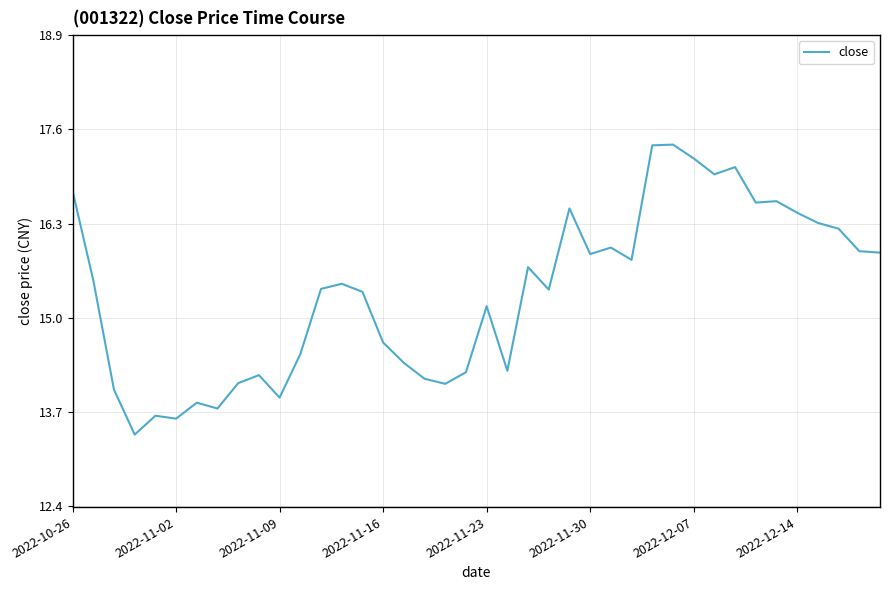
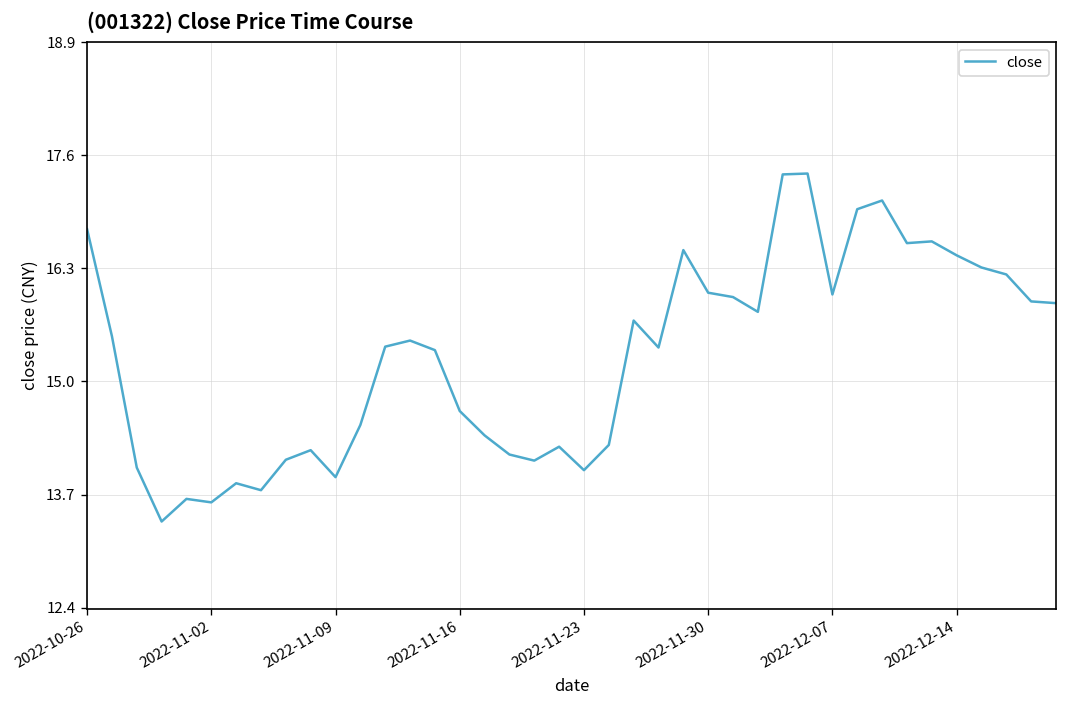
  {
    "2022-10-26": 16.8,
    "2022-11-02": 13.6,
    "2022-11-09": 13.9,
    "2022-11-16": 14.7,
-   "2022-11-23": 15.2,
-   "2022-11-30": 15.9,
-   "2022-12-07": 17.2,
+   "2022-11-23": 14.0,
+   "2022-11-30": 16.0,
+   "2022-12-07": 16.0,
    "2022-12-14": 16.5
  }
